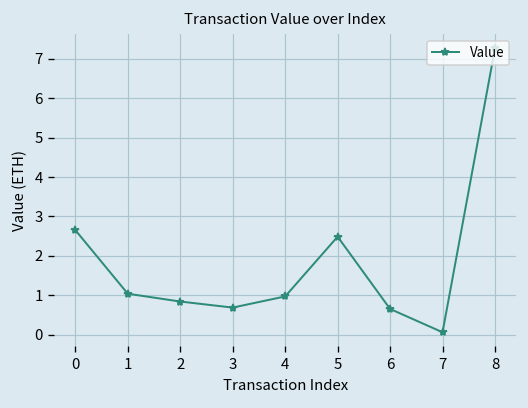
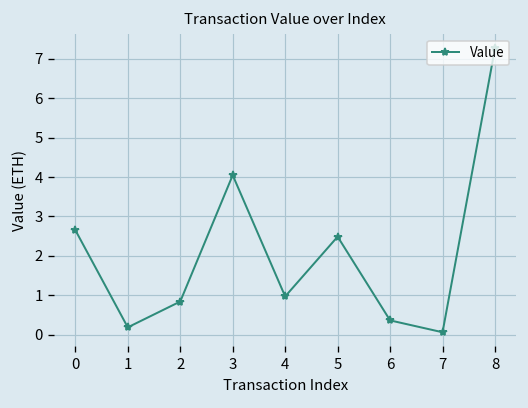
  {
    "0": 2.7,
-   "1": 1.0,
+   "1": 0.2,
    "2": 0.8,
-   "3": 0.7,
+   "3": 4.0,
    "4": 1.0,
    "5": 2.5,
-   "6": 0.7,
+   "6": 0.4,
    "7": 0.1
  }
